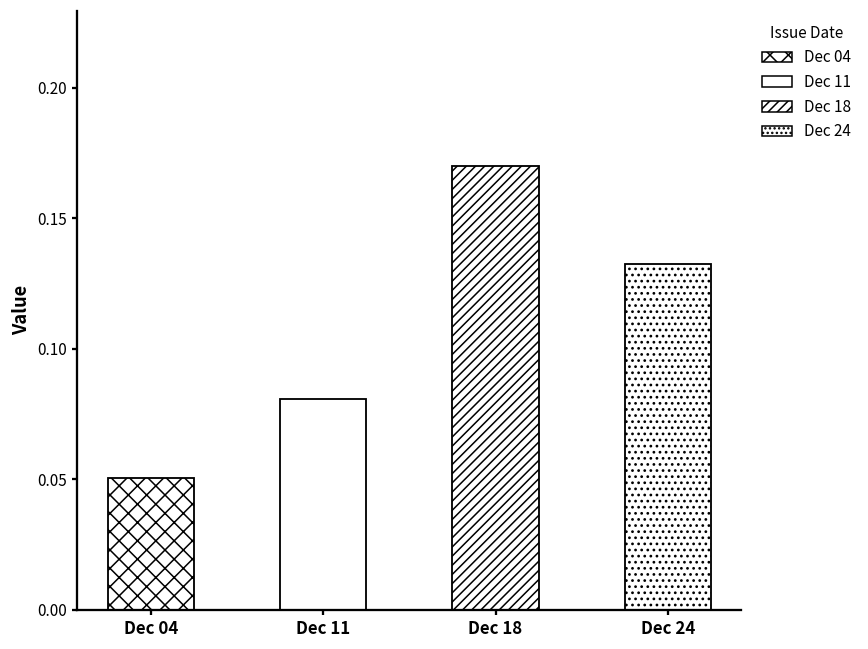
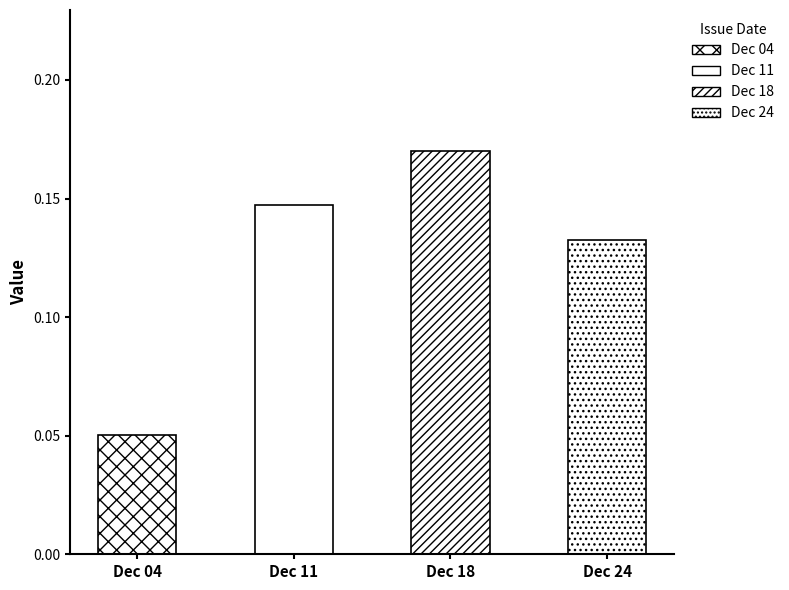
  {
    "Dec 04": 0.050,
-   "Dec 11": 0.081,
+   "Dec 11": 0.147,
    "Dec 18": 0.170,
    "Dec 24": 0.132
  }
